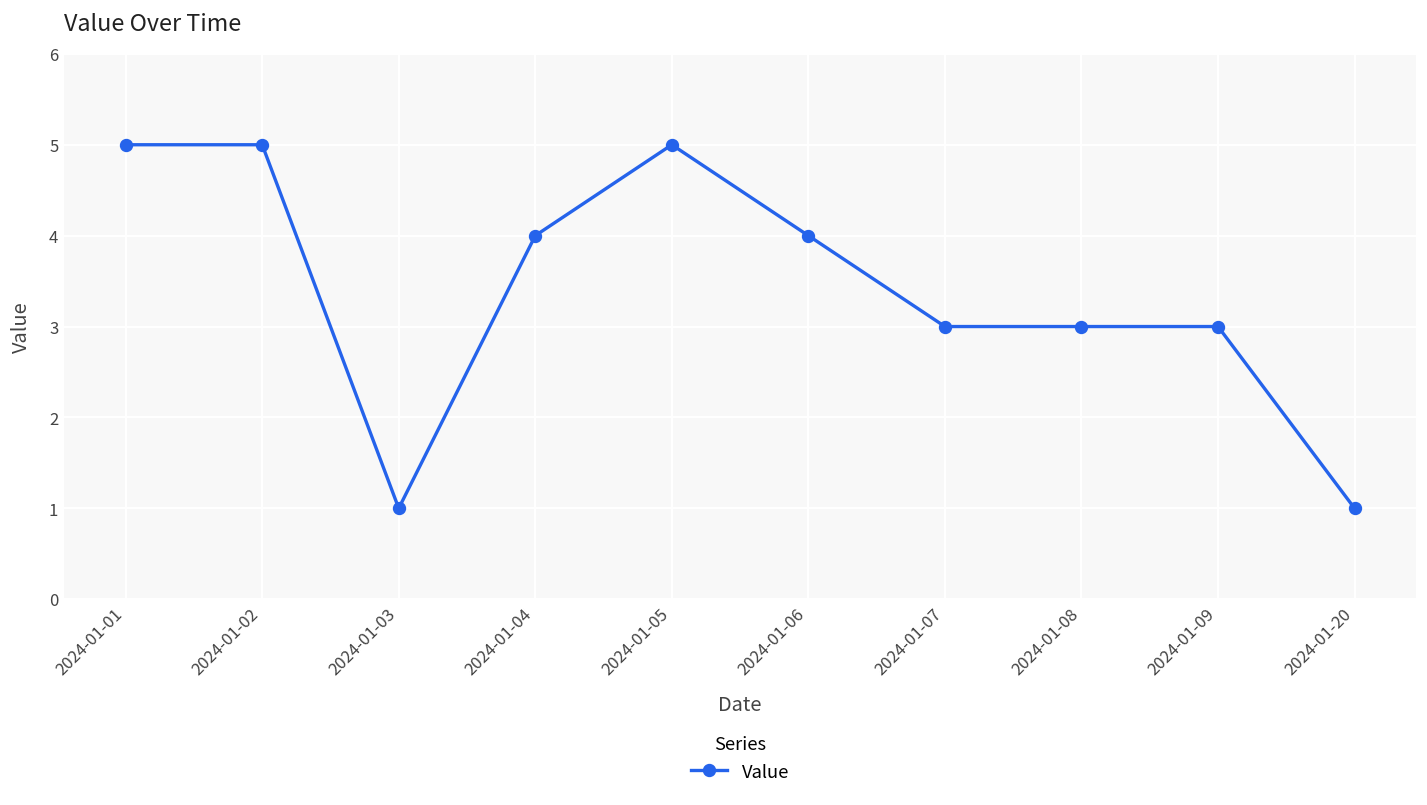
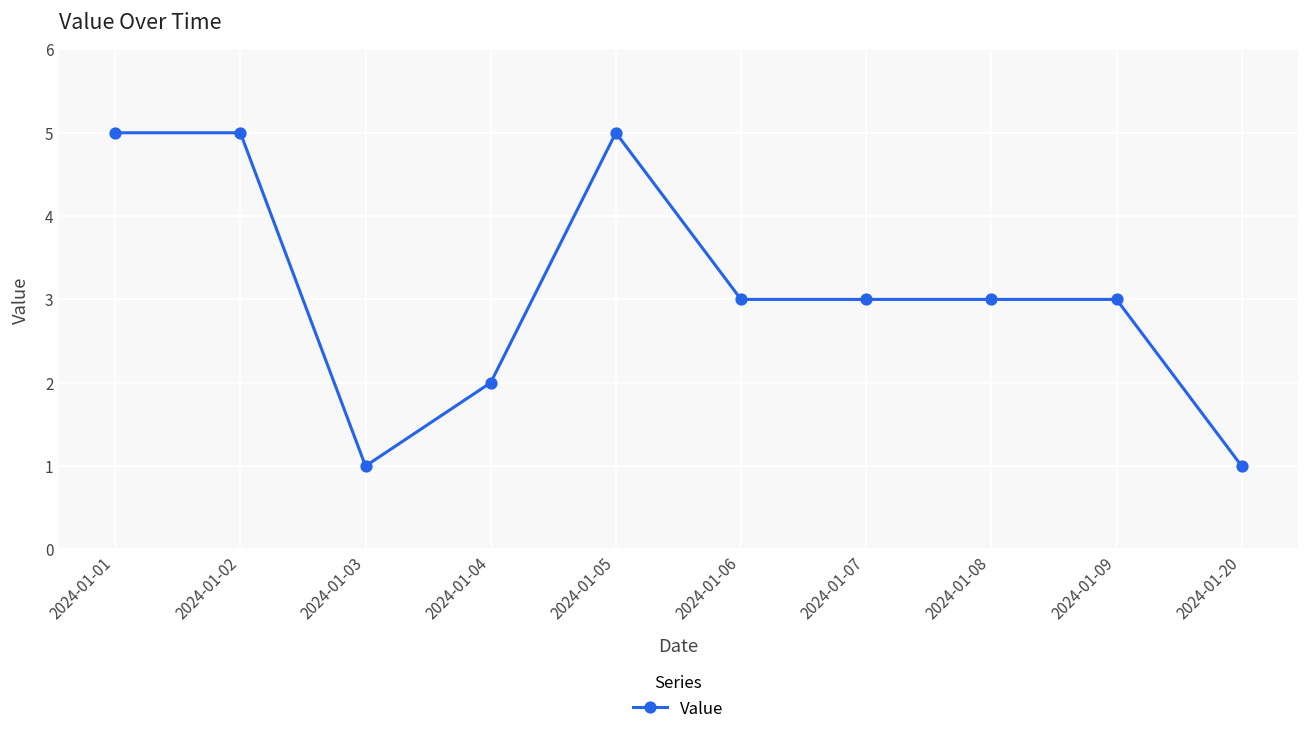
  {
    "2024-01-01": 5,
    "2024-01-02": 5,
    "2024-01-03": 1,
-   "2024-01-04": 4,
+   "2024-01-04": 2,
    "2024-01-05": 5,
-   "2024-01-06": 4,
+   "2024-01-06": 3,
    "2024-01-07": 3,
    "2024-01-08": 3,
    "2024-01-09": 3,
    "2024-01-20": 1
  }
